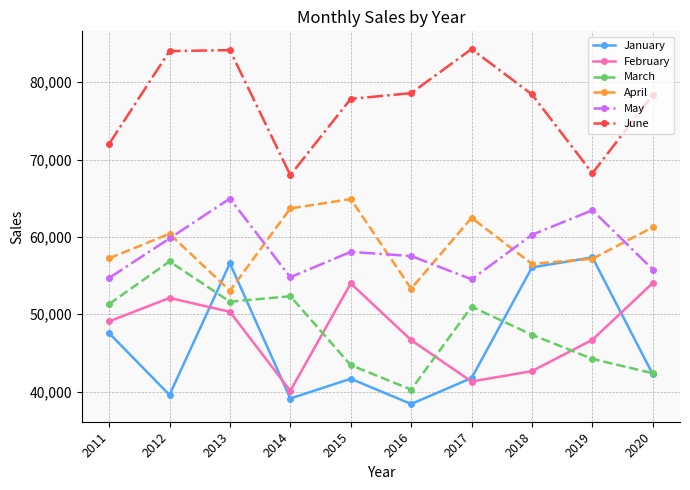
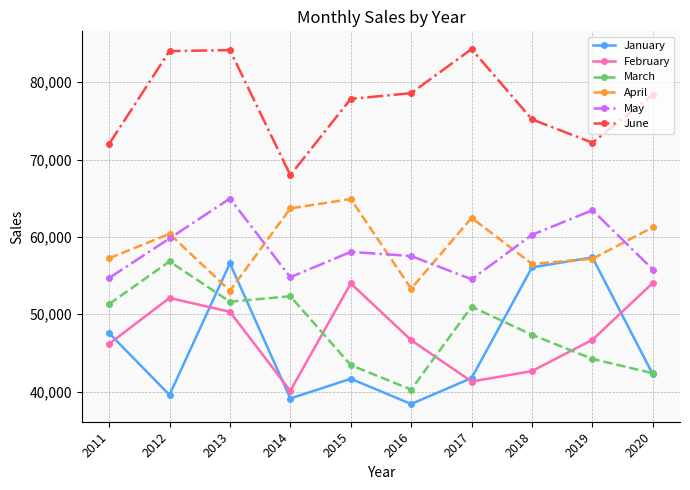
  {
    "January": {
      "2011": "48,000",
      "2012": "40,000",
      "2013": "57,000",
      "2014": "39,000",
      "2015": "42,000",
      "2016": "38,000",
      "2017": "42,000",
      "2018": "56,000"
    },
    "February": {
-     "2011": "49,000",
+     "2011": "46,000",
      "2012": "52,000",
      "2013": "50,000",
      "2014": "40,000",
      "2015": "54,000",
      "2016": "47,000",
      "2017": "41,000",
      "2018": "43,000",
      "2019": "47,000",
      "2020": "54,000"
    },
    "March": {
      "2011": "51,000",
      "2012": "57,000",
      "2013": "52,000",
      "2014": "52,000",
      "2015": "43,000",
      "2016": "40,000",
      "2017": "51,000",
      "2018": "47,000",
      "2019": "44,000"
    },
    "April": {
      "2011": "57,000",
      "2012": "60,000",
      "2013": "53,000",
      "2014": "64,000",
      "2015": "65,000",
      "2016": "53,000",
      "2017": "62,000",
      "2018": "57,000",
      "2020": "61,000"
    },
    "May": {
      "2011": "55,000",
      "2012": "60,000",
      "2013": "65,000",
      "2014": "55,000",
      "2015": "58,000",
      "2016": "58,000",
      "2017": "55,000",
      "2018": "60,000",
      "2019": "63,000",
      "2020": "56,000"
    },
    "June": {
      "2011": "72,000",
      "2012": "84,000",
      "2013": "84,000",
      "2014": "68,000",
      "2015": "78,000",
      "2016": "79,000",
      "2017": "84,000",
-     "2018": "78,000",
-     "2019": "68,000"
+     "2018": "75,000",
+     "2019": "72,000"
    }
  }
